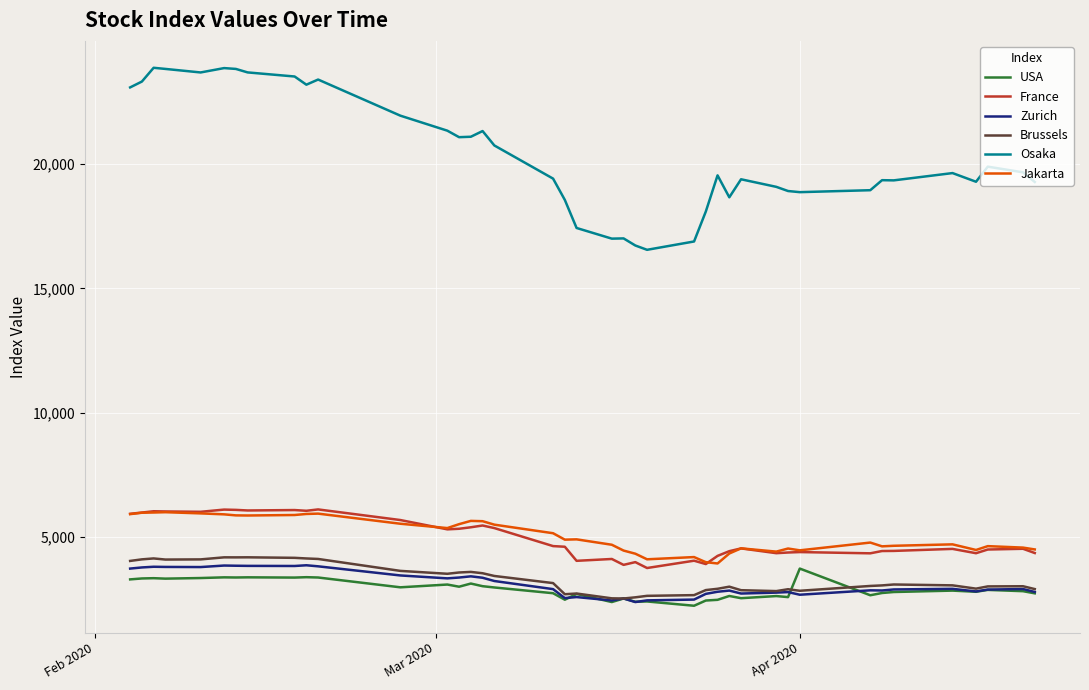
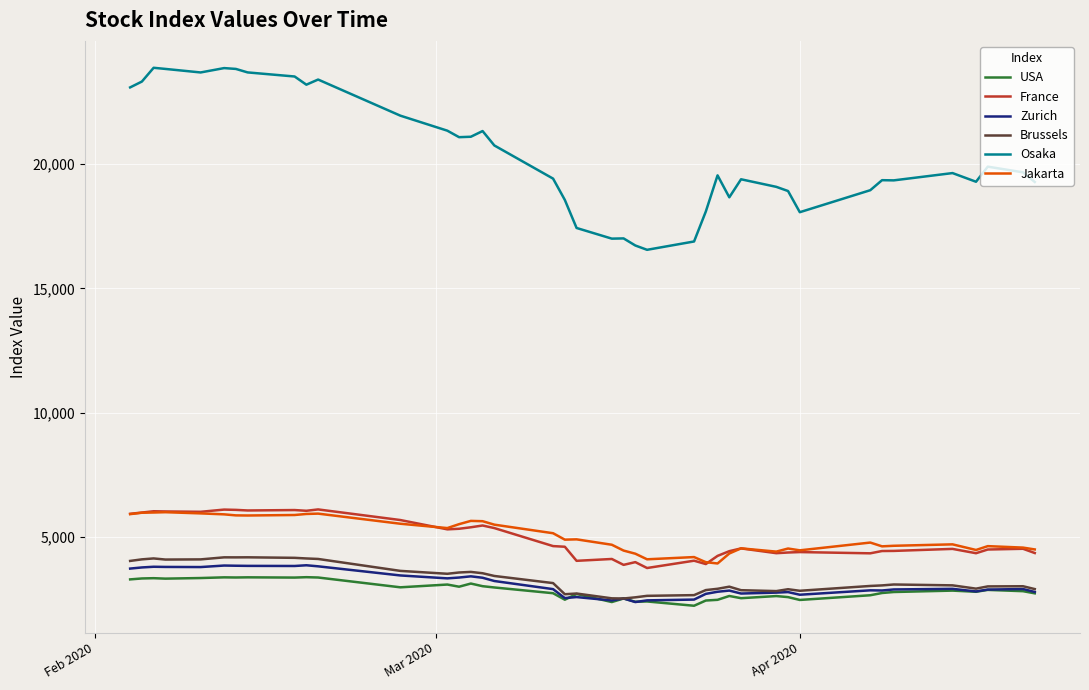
  {
    "USA": {
-     "Apr 2020": "3,700"
+     "Apr 2020": "2,500"
    },
    "Zurich": {
      "Apr 2020": "2,700"
    },
    "Brussels": {
      "Apr 2020": "2,800"
    },
    "Osaka": {
-     "Apr 2020": "18,900"
+     "Apr 2020": "18,100"
    }
  }
